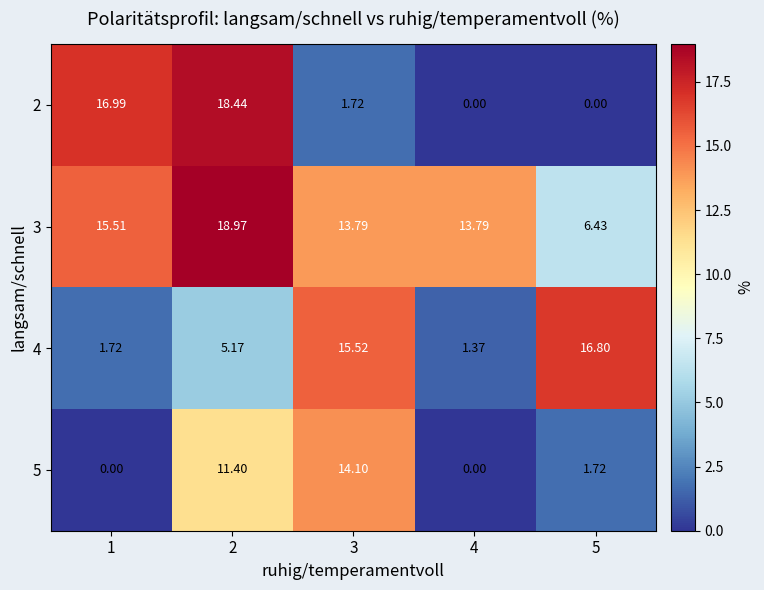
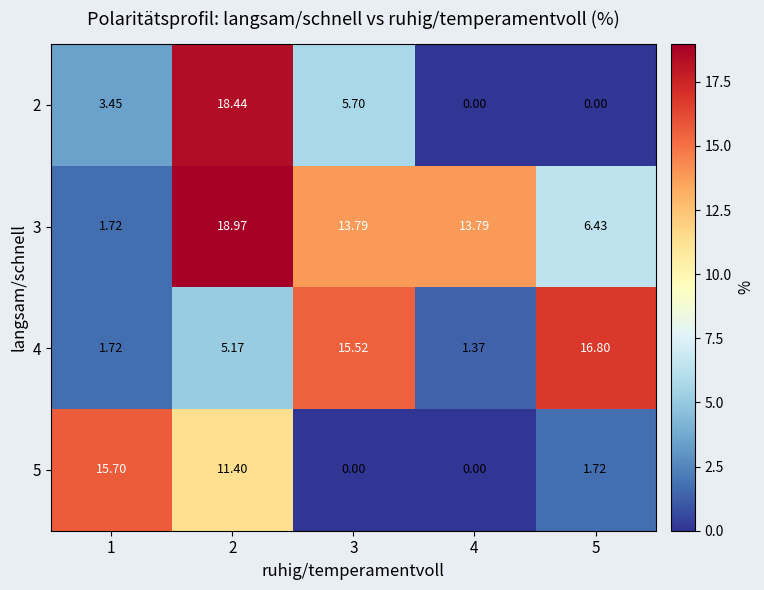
  {
    "2": {
-     "1": 16.99,
+     "1": 3.45,
      "2": 18.44,
-     "3": 1.72,
+     "3": 5.70,
      "4": 0.00,
      "5": 0.00
    },
    "3": {
-     "1": 15.51,
+     "1": 1.72,
      "2": 18.97,
      "3": 13.79,
      "4": 13.79,
      "5": 6.43
    },
    "4": {
      "1": 1.72,
      "2": 5.17,
      "3": 15.52,
      "4": 1.37,
      "5": 16.80
    },
    "5": {
-     "1": 0.00,
+     "1": 15.70,
      "2": 11.40,
-     "3": 14.10,
+     "3": 0.00,
      "4": 0.00,
      "5": 1.72
    }
  }
